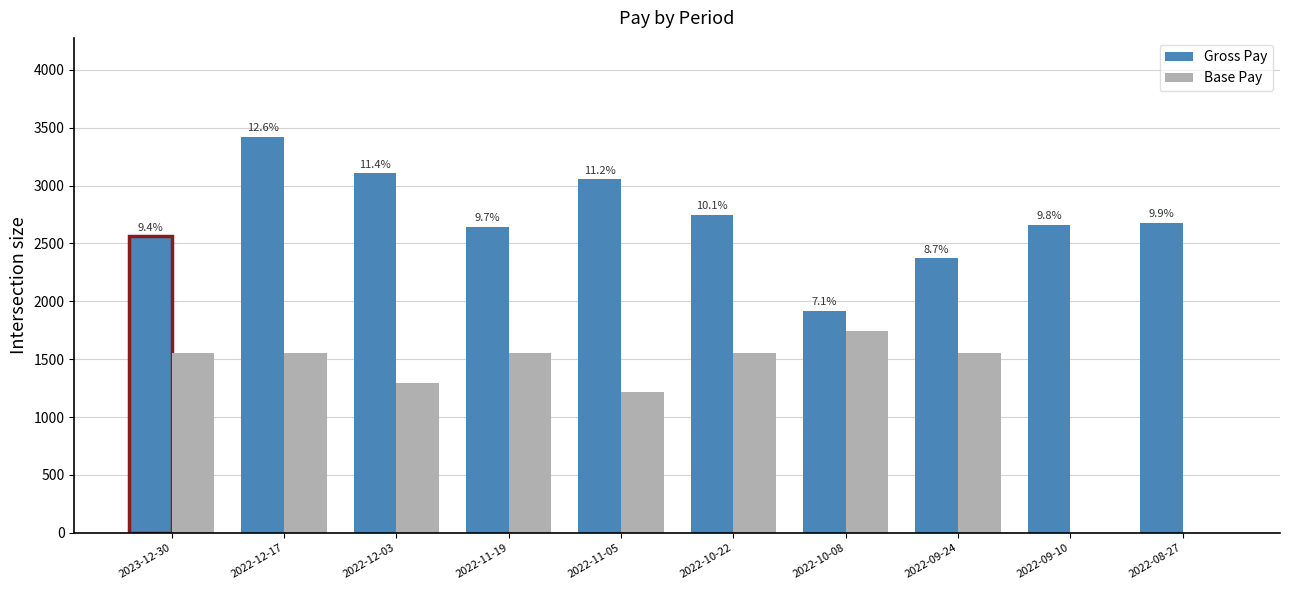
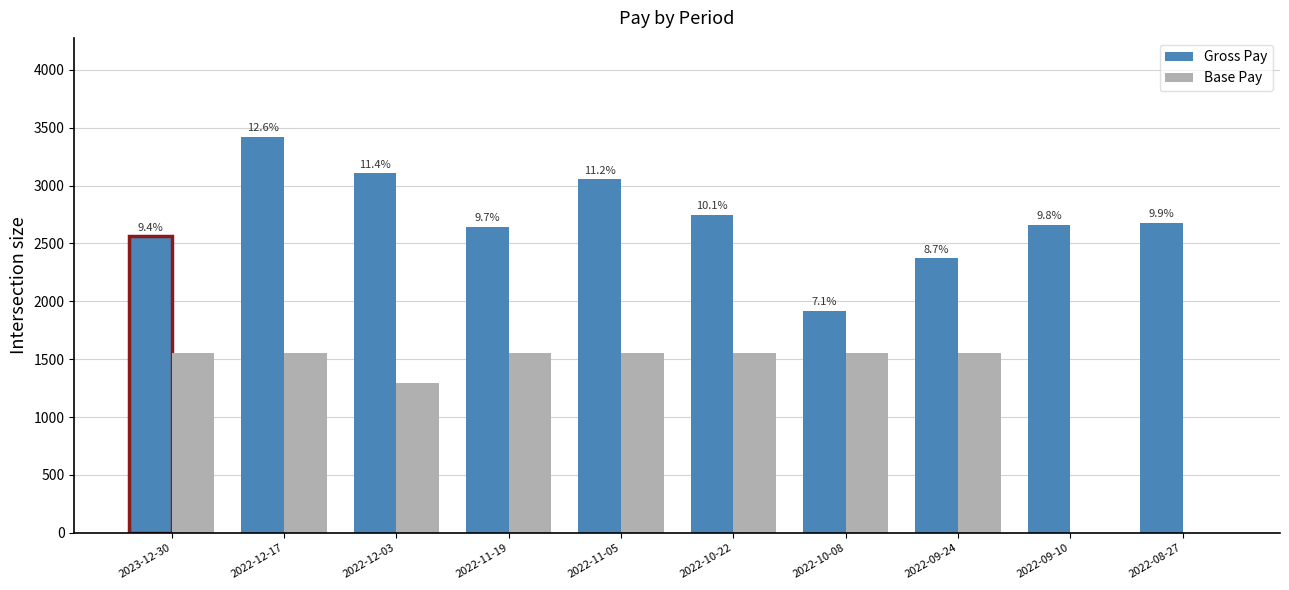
  {
    "Base Pay": {
      "2023-12-30": 1550,
      "2022-12-17": 1550,
      "2022-12-03": 1300,
      "2022-11-19": 1550,
-     "2022-11-05": 1220,
+     "2022-11-05": 1550,
      "2022-10-22": 1550,
-     "2022-10-08": 1750,
+     "2022-10-08": 1550,
      "2022-09-24": 1550,
      "2022-09-10": 0,
      "2022-08-27": 0
    }
  }
